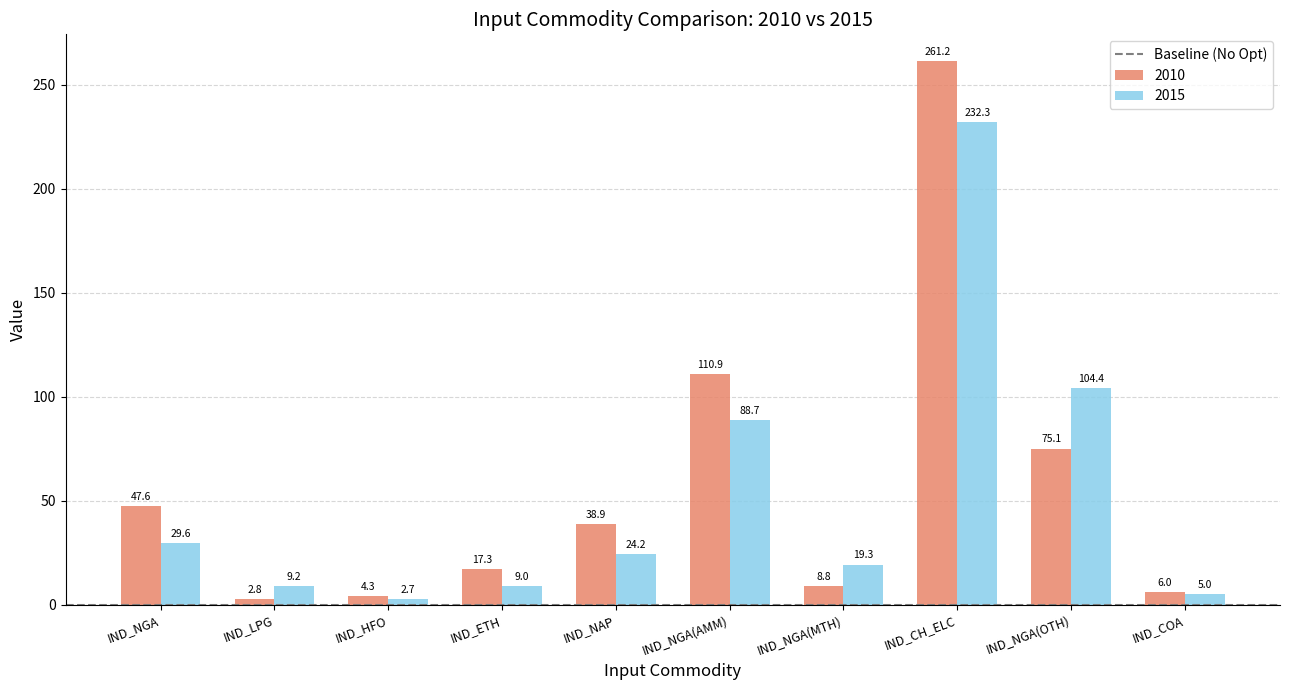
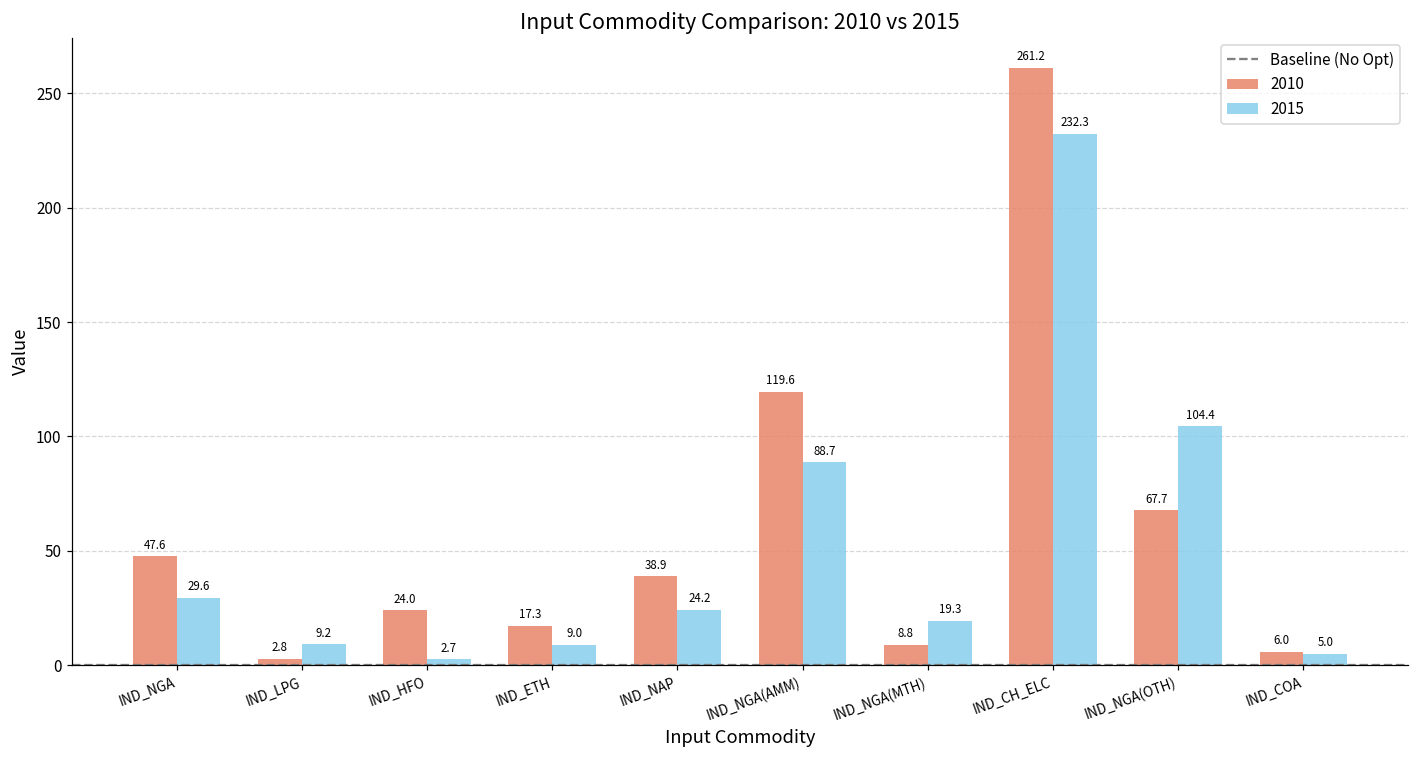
  {
    "2010": {
      "IND_NGA": 47.6,
      "IND_LPG": 2.8,
-     "IND_HFO": 4.3,
+     "IND_HFO": 24.0,
      "IND_ETH": 17.3,
      "IND_NAP": 38.9,
-     "IND_NGA(AMM)": 110.9,
+     "IND_NGA(AMM)": 119.6,
      "IND_NGA(MTH)": 8.8,
      "IND_CH_ELC": 261.2,
-     "IND_NGA(OTH)": 75.1,
+     "IND_NGA(OTH)": 67.7,
      "IND_COA": 6.0
    },
    "2015": {
      "IND_NGA": 29.6,
      "IND_LPG": 9.2,
      "IND_HFO": 2.7,
      "IND_ETH": 9.0,
      "IND_NAP": 24.2,
      "IND_NGA(AMM)": 88.7,
      "IND_NGA(MTH)": 19.3,
      "IND_CH_ELC": 232.3,
      "IND_NGA(OTH)": 104.4,
      "IND_COA": 5.0
    }
  }
